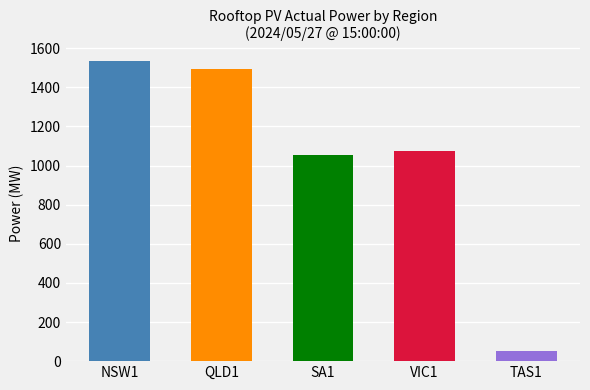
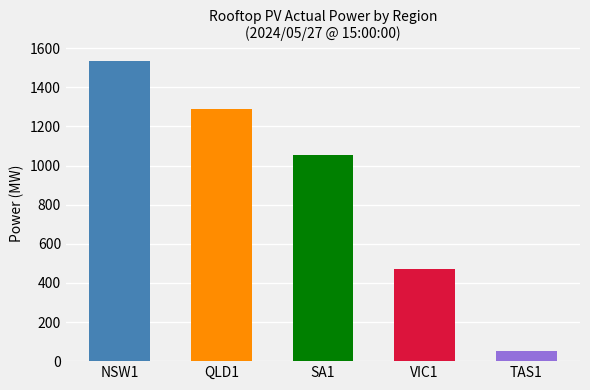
  {
    "NSW1": 1530,
-   "QLD1": 1490,
+   "QLD1": 1290,
    "SA1": 1050,
-   "VIC1": 1070,
+   "VIC1": 470,
    "TAS1": 50
  }
